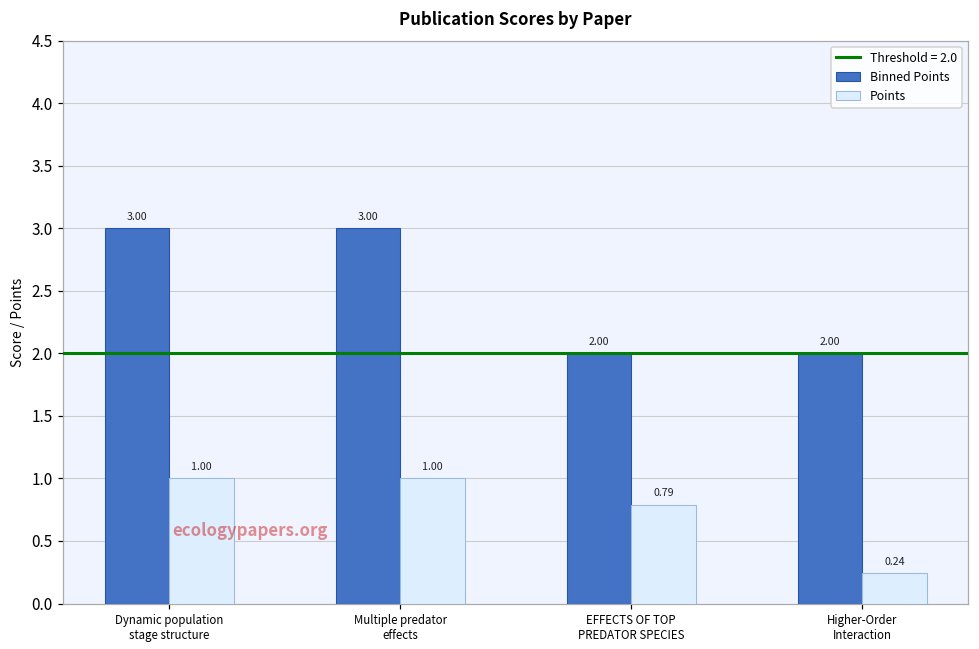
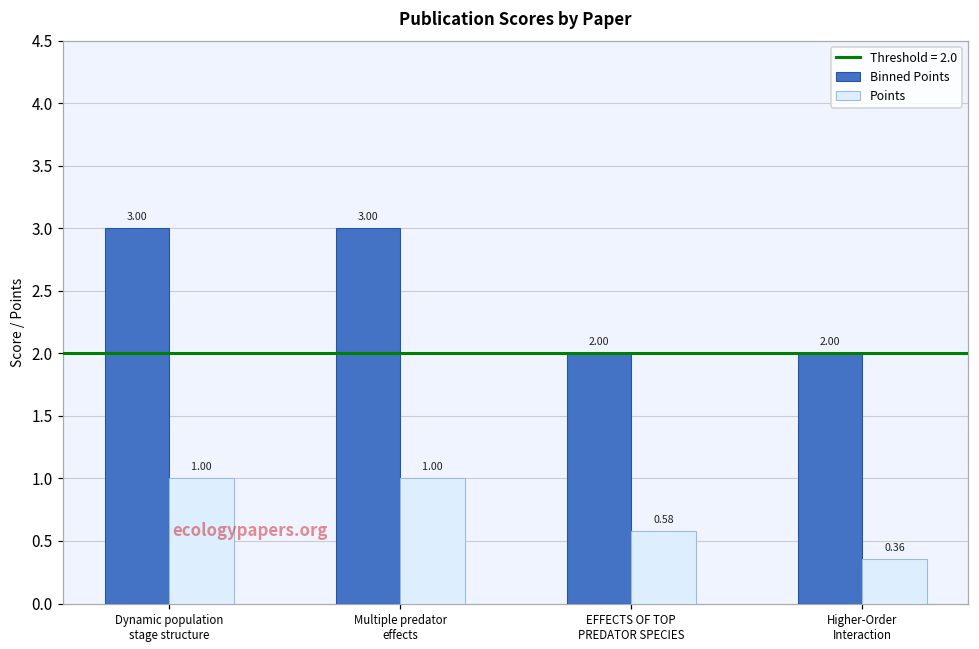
  {
    "Binned Points": {
      "Dynamic population stage structure": 3.00,
      "Multiple predator effects": 3.00,
      "EFFECTS OF TOP PREDATOR SPECIES": 2.00,
      "Higher-Order Interaction": 2.00
    },
    "Points": {
      "Dynamic population stage structure": 1.00,
      "Multiple predator effects": 1.00,
-     "EFFECTS OF TOP PREDATOR SPECIES": 0.79,
-     "Higher-Order Interaction": 0.24
+     "EFFECTS OF TOP PREDATOR SPECIES": 0.58,
+     "Higher-Order Interaction": 0.36
    }
  }
